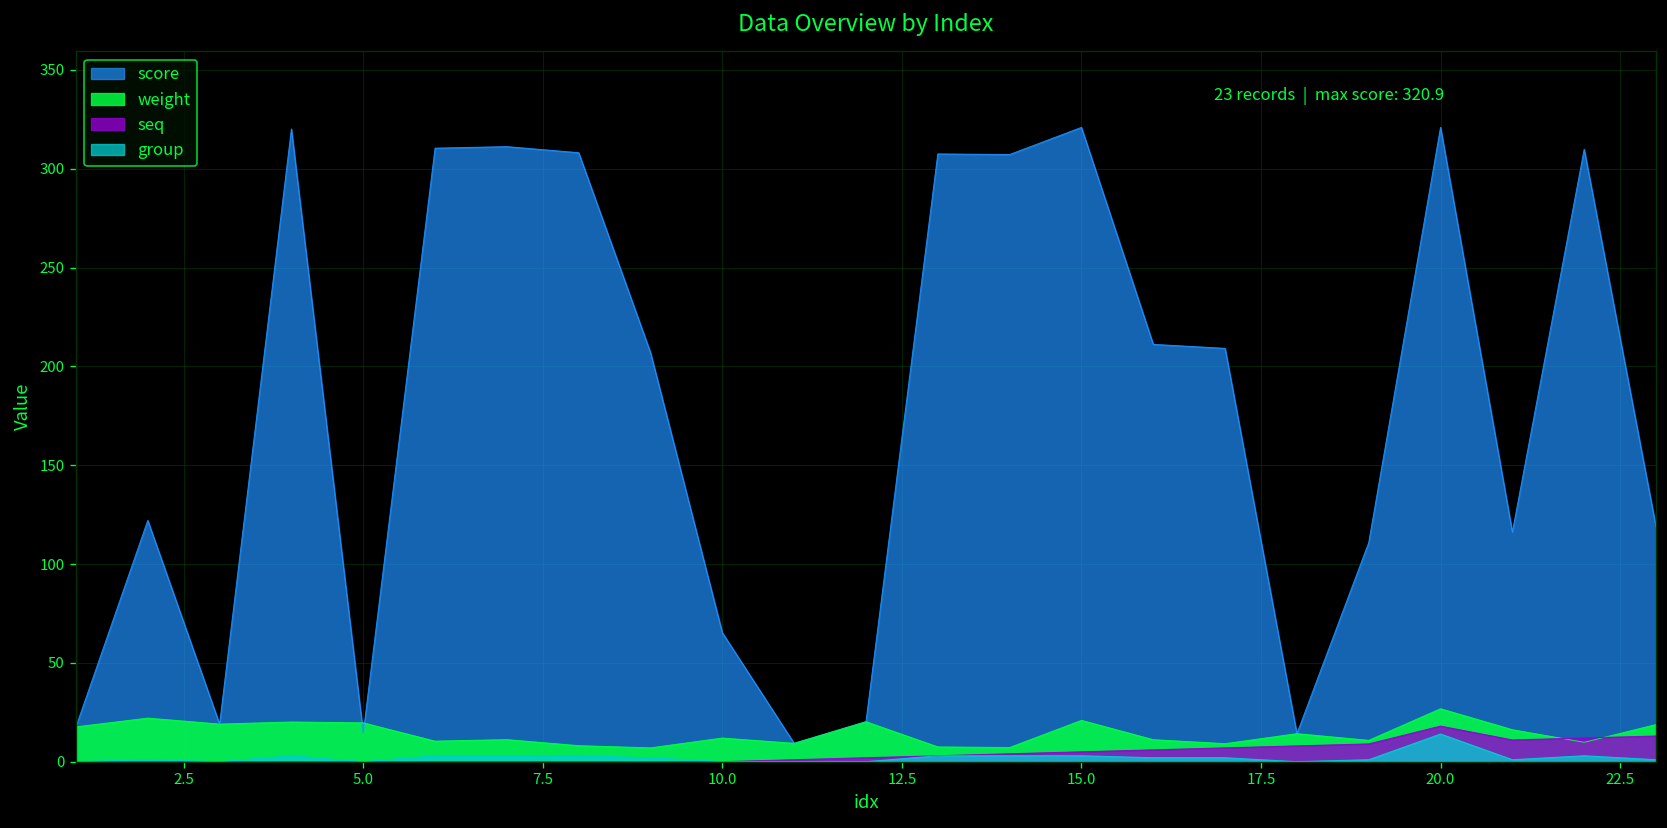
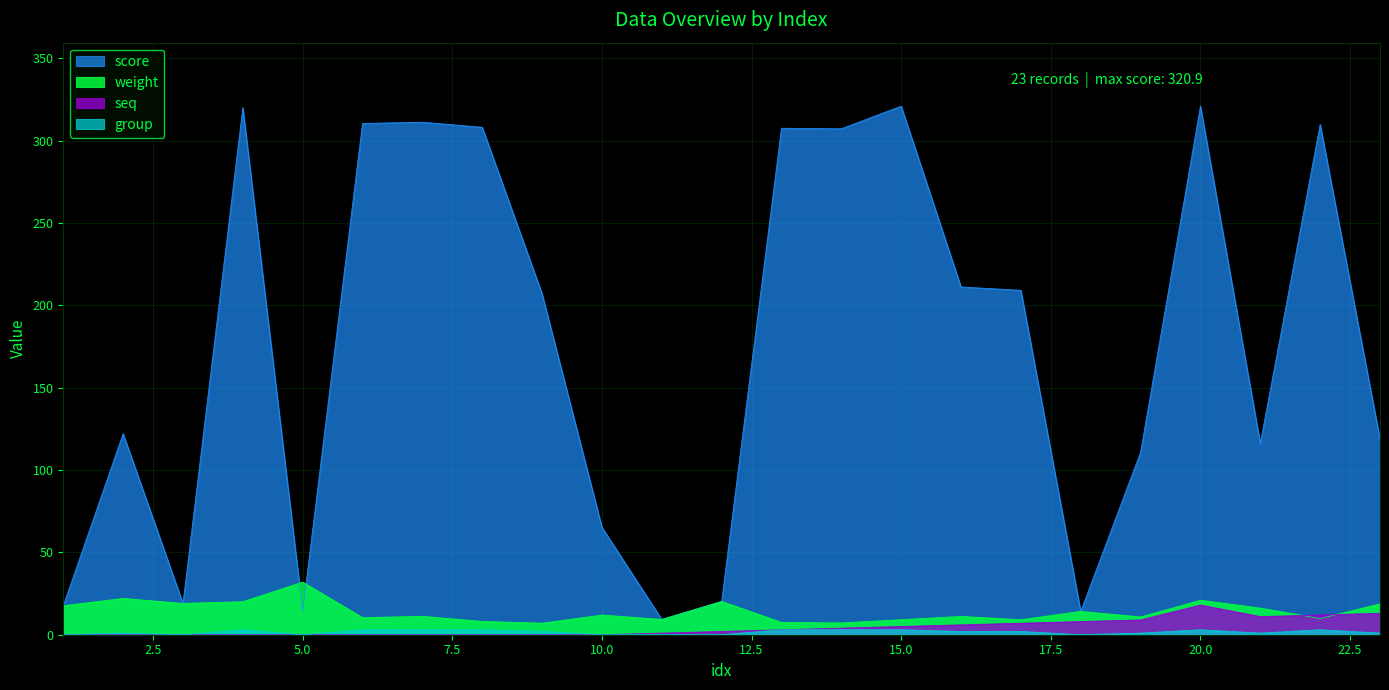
  {
    "score": {
      "20.0": 320.9
    },
    "weight": {
-     "5.0": 20,
+     "5.0": 32,
      "10.0": 12,
-     "15.0": 21,
-     "20.0": 27
+     "15.0": 9,
+     "20.0": 21
    },
    "seq": {
      "15.0": 5,
      "20.0": 18
    },
    "group": {
      "15.0": 3,
-     "20.0": 14
+     "20.0": 3
    }
  }
